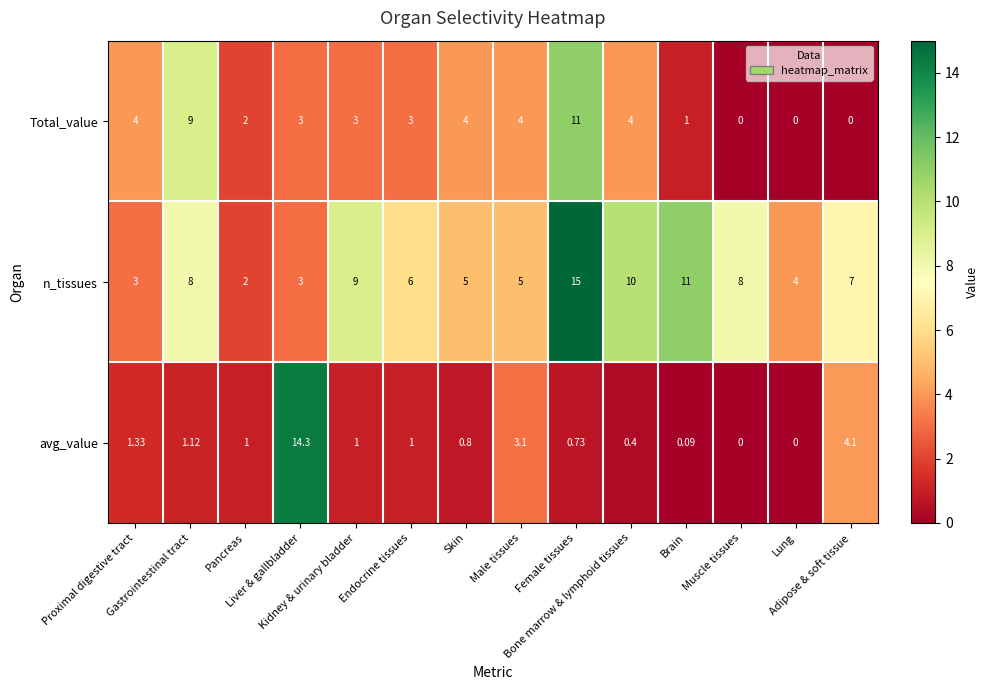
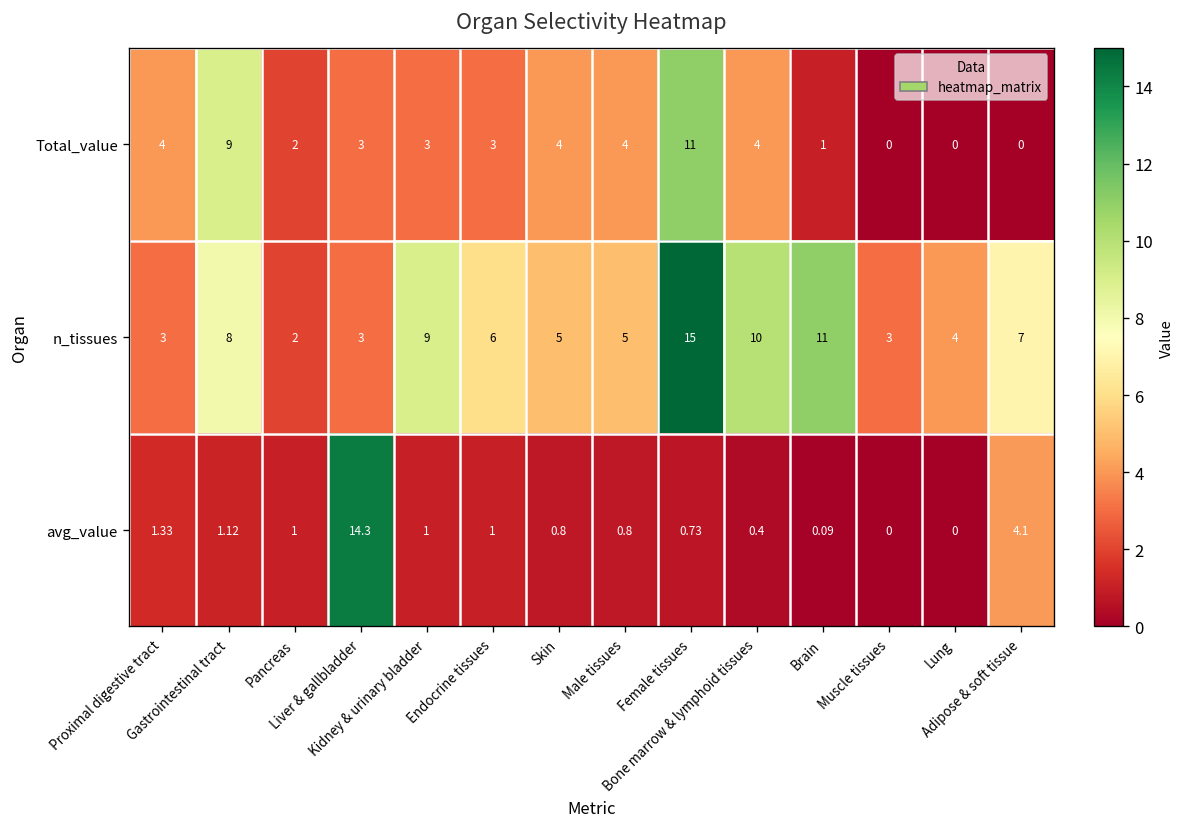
  {
    "Total_value": {
      "Proximal digestive tract": 4,
      "Gastrointestinal tract": 9,
      "Pancreas": 2,
      "Liver & gallbladder": 3,
      "Kidney & urinary bladder": 3,
      "Endocrine tissues": 3,
      "Skin": 4,
      "Male tissues": 4,
      "Female tissues": 11,
      "Bone marrow & lymphoid tissues": 4,
      "Brain": 1,
      "Muscle tissues": 0,
      "Lung": 0,
      "Adipose & soft tissue": 0
    },
    "n_tissues": {
      "Proximal digestive tract": 3,
      "Gastrointestinal tract": 8,
      "Pancreas": 2,
      "Liver & gallbladder": 3,
      "Kidney & urinary bladder": 9,
      "Endocrine tissues": 6,
      "Skin": 5,
      "Male tissues": 5,
      "Female tissues": 15,
      "Bone marrow & lymphoid tissues": 10,
      "Brain": 11,
-     "Muscle tissues": 8,
+     "Muscle tissues": 3,
      "Lung": 4,
      "Adipose & soft tissue": 7
    },
    "avg_value": {
      "Proximal digestive tract": 1.33,
      "Gastrointestinal tract": 1.12,
      "Pancreas": 1,
      "Liver & gallbladder": 14.3,
      "Kidney & urinary bladder": 1,
      "Endocrine tissues": 1,
      "Skin": 0.8,
-     "Male tissues": 3.1,
+     "Male tissues": 0.8,
      "Female tissues": 0.73,
      "Bone marrow & lymphoid tissues": 0.4,
      "Brain": 0.09,
      "Muscle tissues": 0,
      "Lung": 0,
      "Adipose & soft tissue": 4.1
    }
  }
